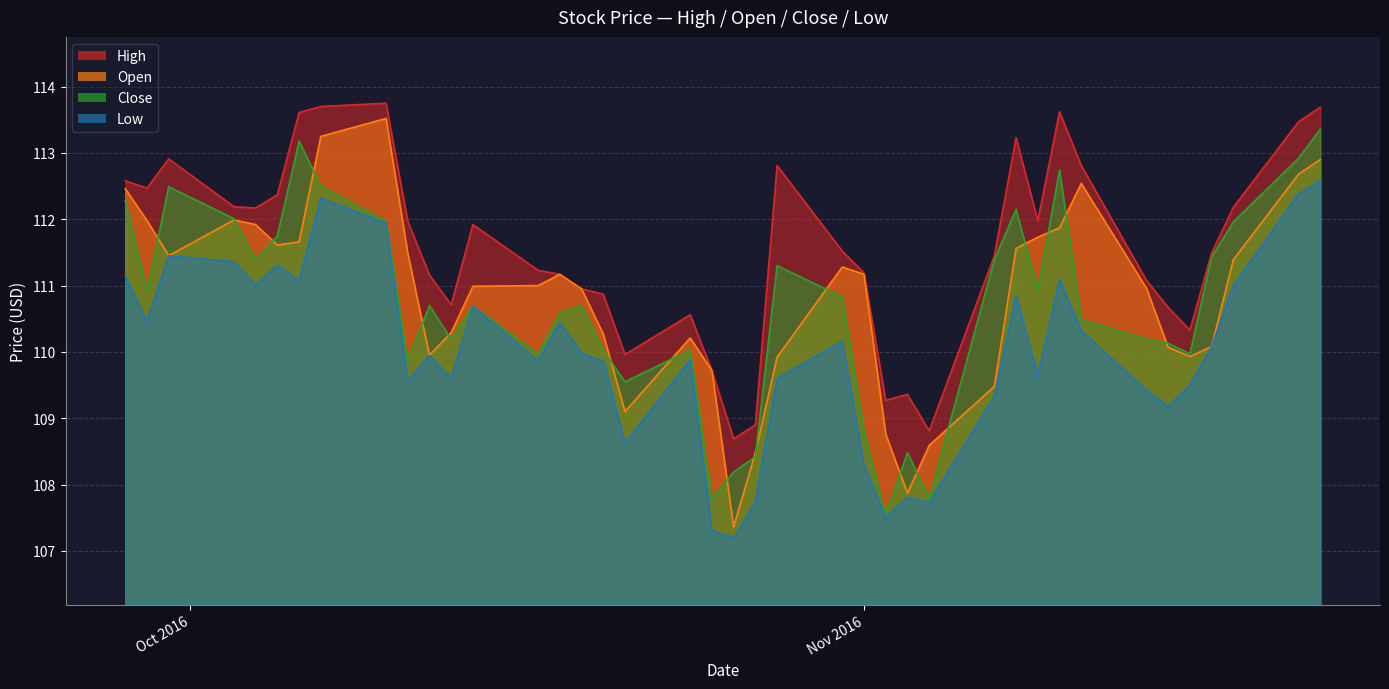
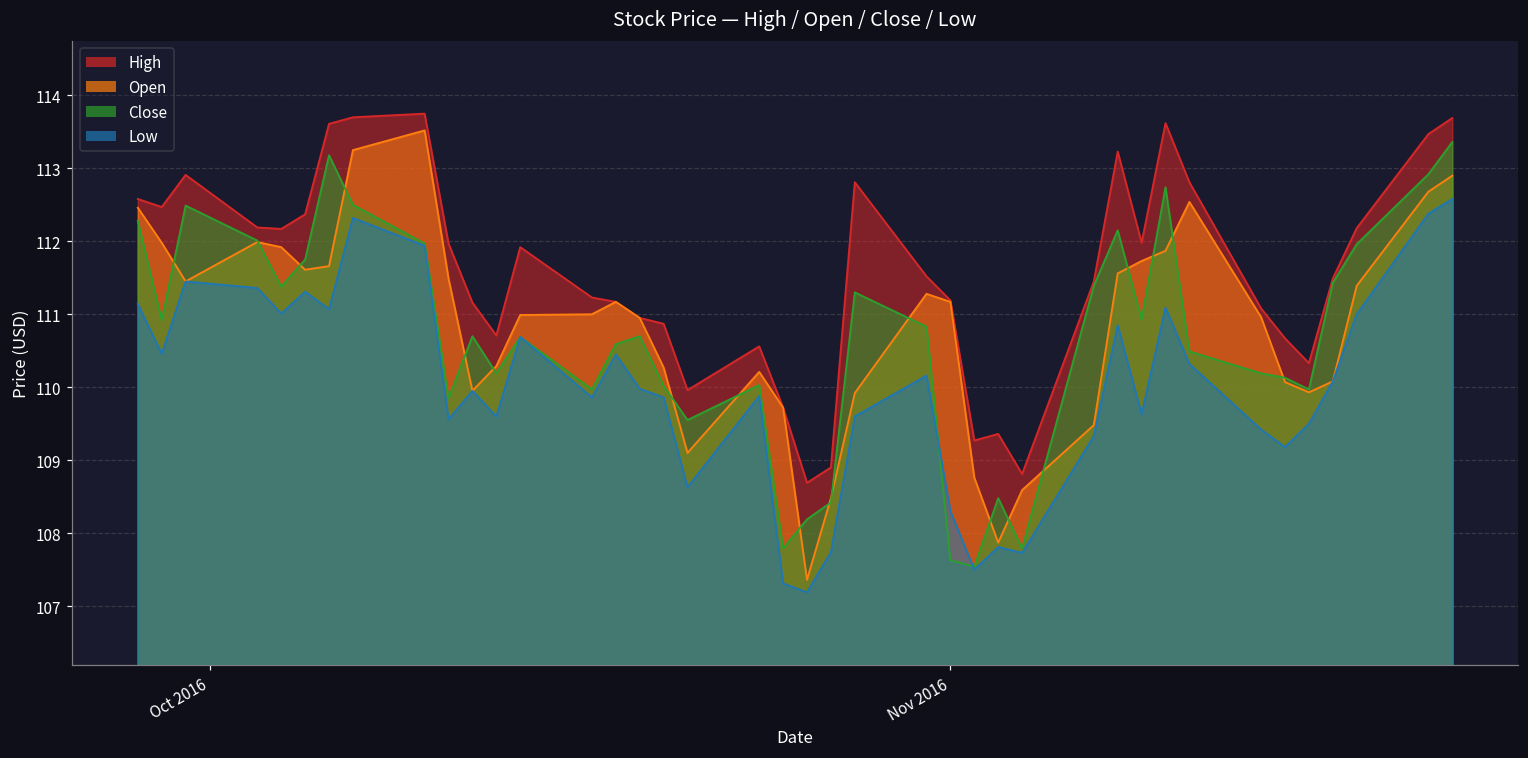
  {
    "Close": {
-     "Nov 2016": 108.8
+     "Nov 2016": 107.6
    },
    "Low": {
      "Nov 2016": 108.3
    }
  }
